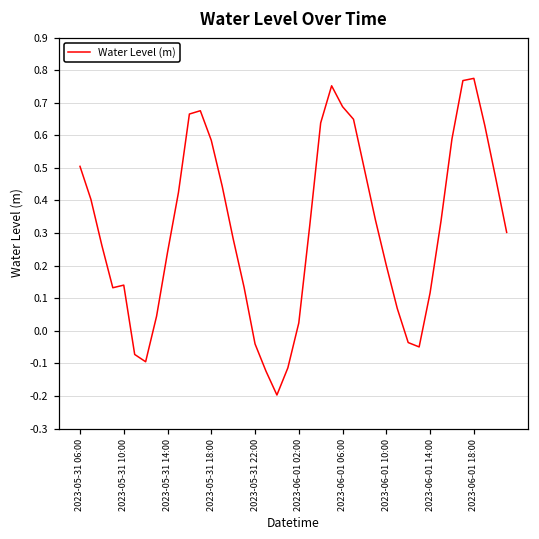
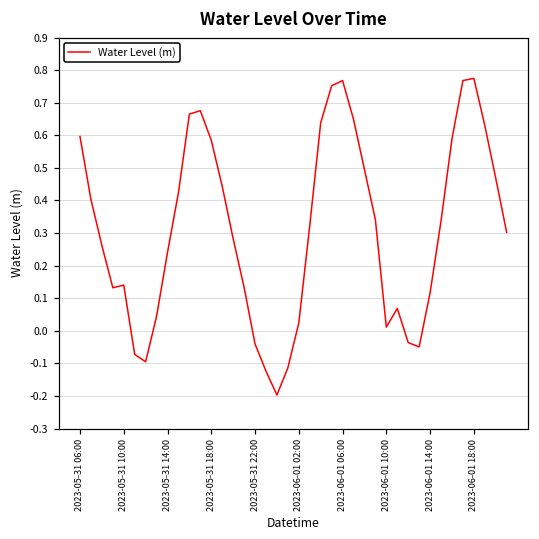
  {
-   "2023-05-31 06:00": 0.50,
+   "2023-05-31 06:00": 0.60,
    "2023-05-31 10:00": 0.14,
    "2023-05-31 14:00": 0.24,
    "2023-05-31 18:00": 0.58,
    "2023-05-31 22:00": -0.04,
    "2023-06-01 02:00": 0.02,
-   "2023-06-01 06:00": 0.69,
-   "2023-06-01 10:00": 0.20,
+   "2023-06-01 06:00": 0.77,
+   "2023-06-01 10:00": 0.01,
    "2023-06-01 14:00": 0.12,
    "2023-06-01 18:00": 0.77
  }
